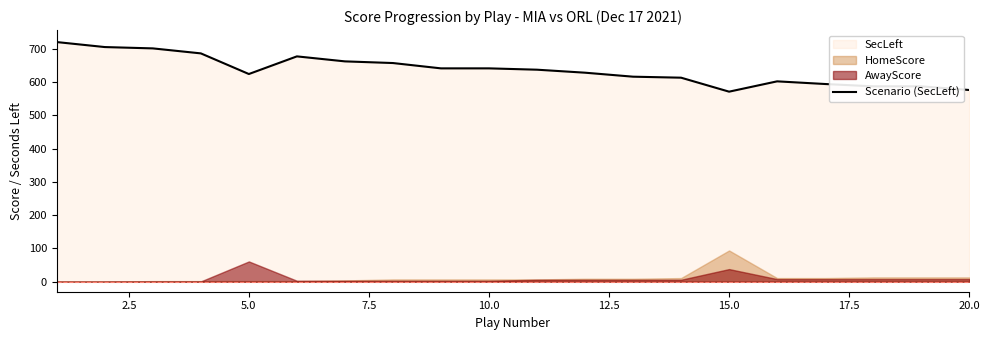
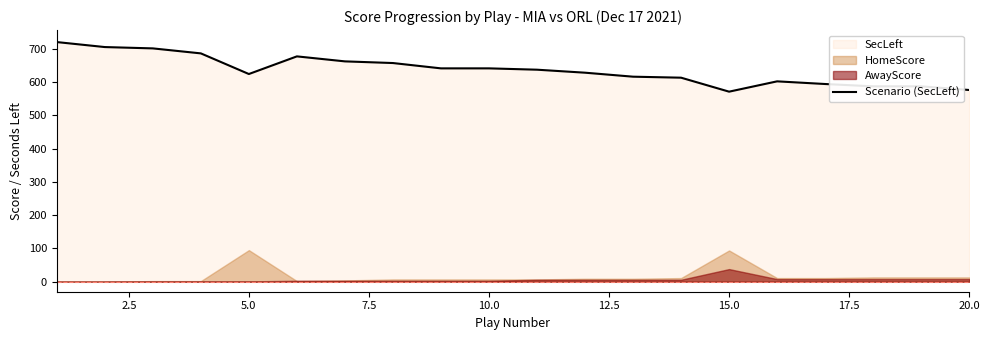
  {
    "SecLeft": {
      "5.0": 620,
      "10.0": 640,
      "15.0": 570,
      "20.0": 580
    },
    "HomeScore": {
-     "5.0": 0,
+     "5.0": 100,
      "15.0": 90
    },
    "AwayScore": {
-     "5.0": 60,
+     "5.0": 0,
      "15.0": 40
    }
  }
